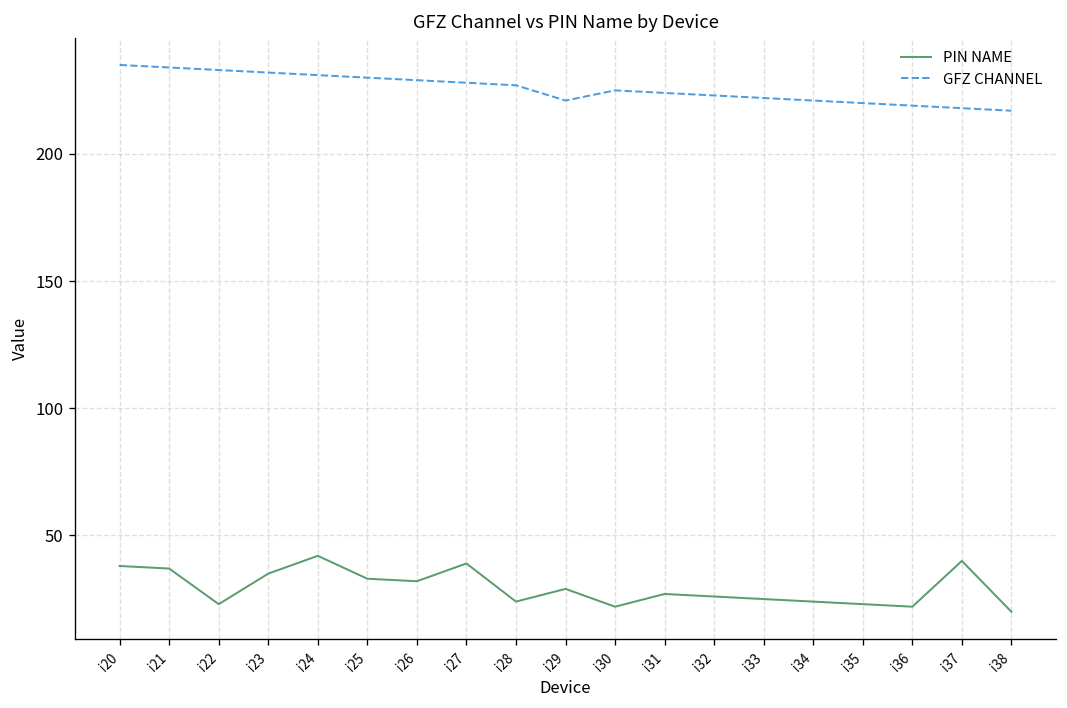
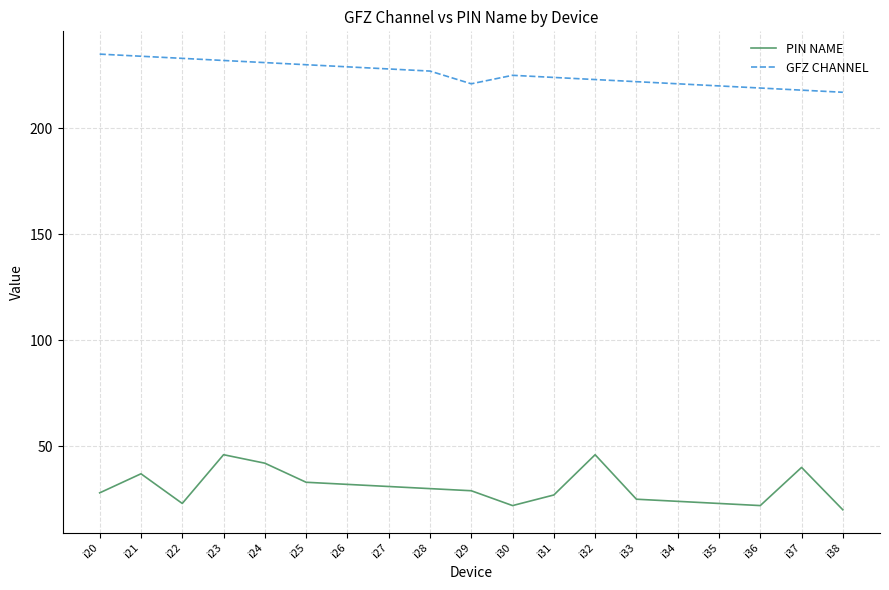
  {
    "PIN NAME": {
-     "i20": 38,
+     "i20": 28,
      "i21": 37,
      "i22": 23,
-     "i23": 35,
+     "i23": 46,
      "i24": 42,
      "i25": 33,
      "i26": 32,
-     "i27": 39,
-     "i28": 24,
+     "i27": 31,
+     "i28": 30,
      "i29": 29,
      "i30": 22,
      "i31": 27,
-     "i32": 26,
+     "i32": 46,
      "i33": 25,
      "i34": 24,
      "i35": 23,
      "i36": 22,
      "i37": 40,
      "i38": 20
    },
    "GFZ CHANNEL": {
      "i20": 235,
      "i21": 234,
      "i22": 233,
      "i23": 232,
      "i24": 231,
      "i25": 230,
      "i26": 229,
      "i27": 228,
      "i28": 227,
      "i29": 221,
      "i30": 225,
      "i31": 224,
      "i32": 223,
      "i33": 222,
      "i34": 221,
      "i35": 220,
      "i36": 219,
      "i37": 218,
      "i38": 217
    }
  }
